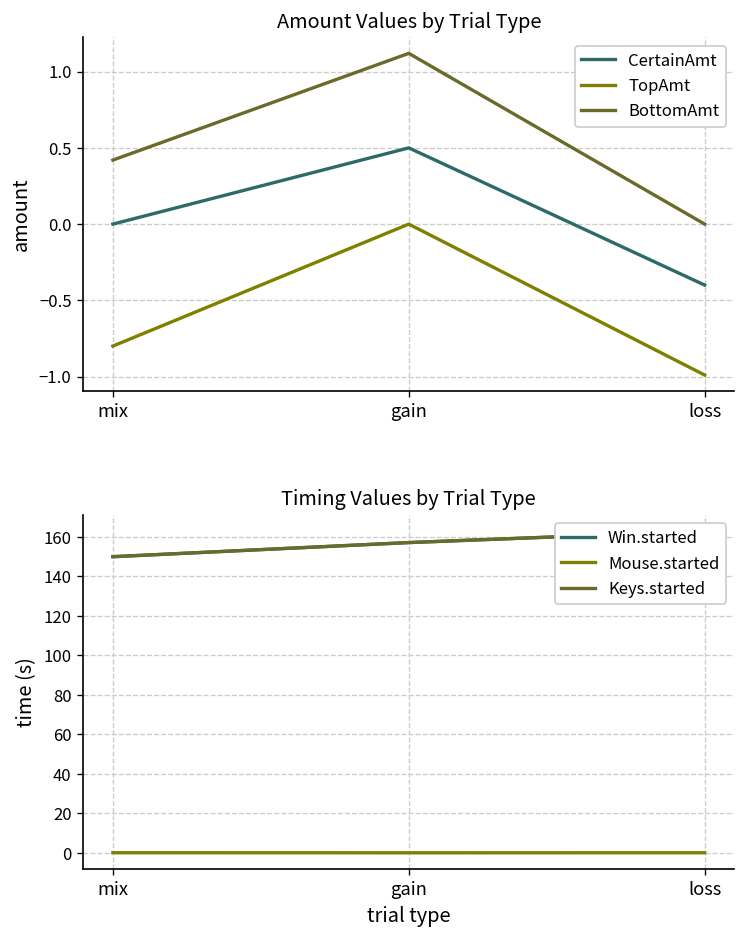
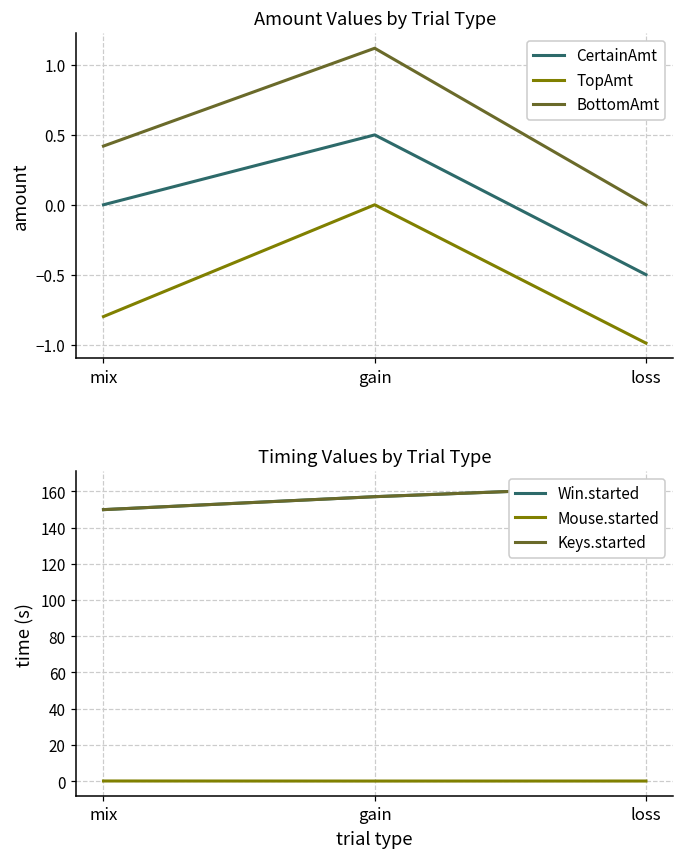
  {
    "Amount Values by Trial Type": {
      "CertainAmt": {
        "mix": 0.0,
        "gain": 0.5,
-       "loss": -0.4
+       "loss": -0.5
      }
    }
  }
